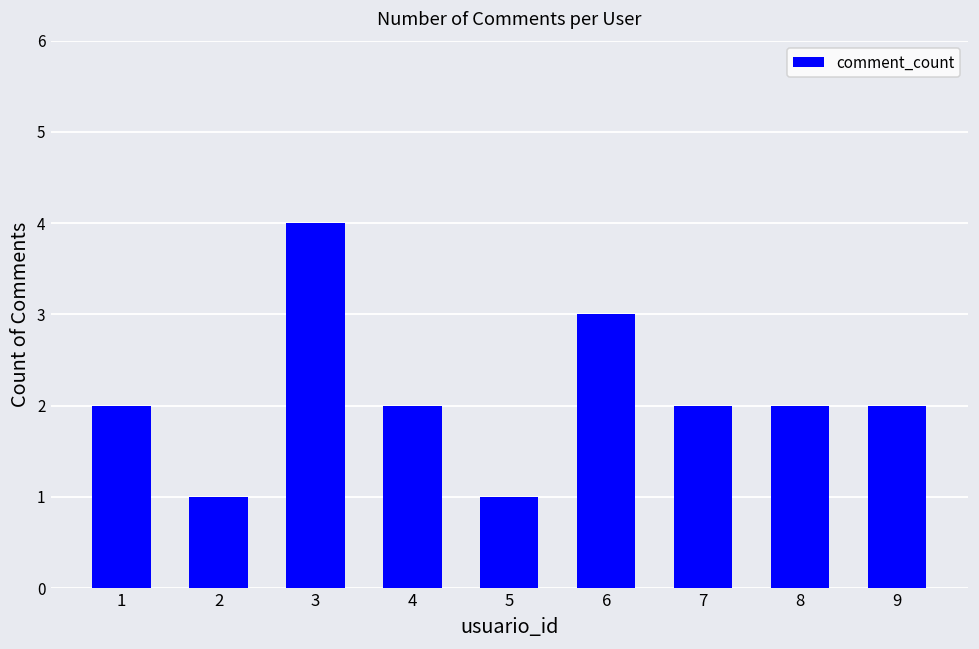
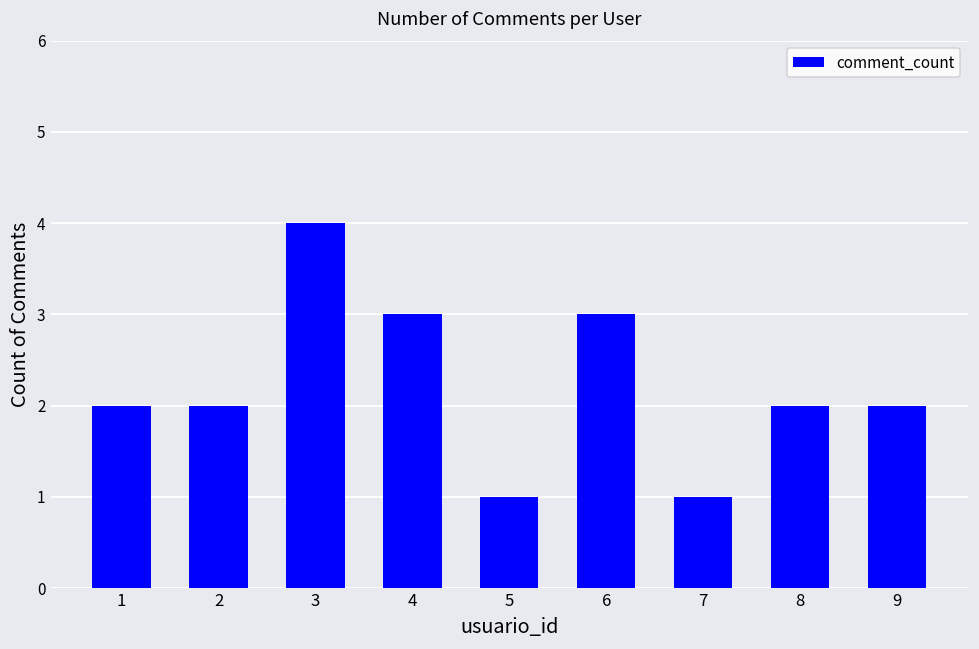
  {
    "1": 2,
-   "2": 1,
+   "2": 2,
    "3": 4,
-   "4": 2,
+   "4": 3,
    "5": 1,
    "6": 3,
-   "7": 2,
+   "7": 1,
    "8": 2,
    "9": 2
  }
